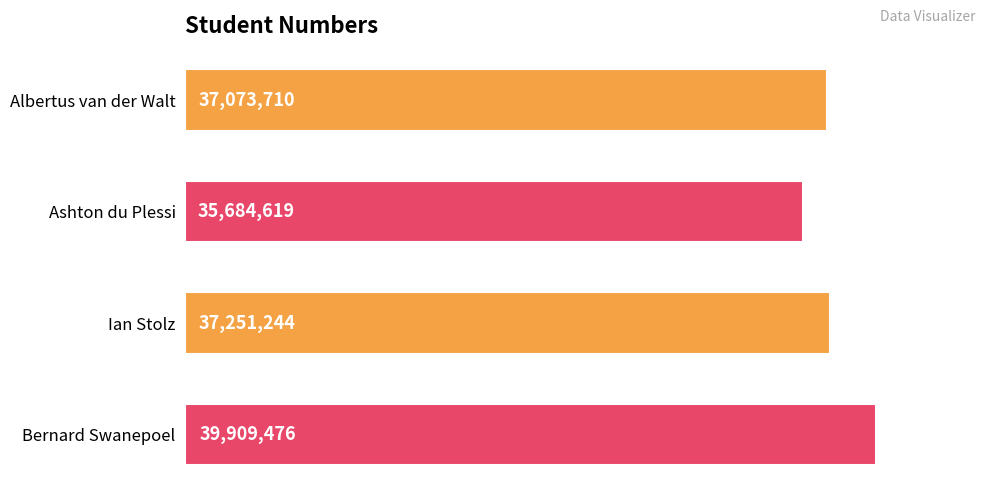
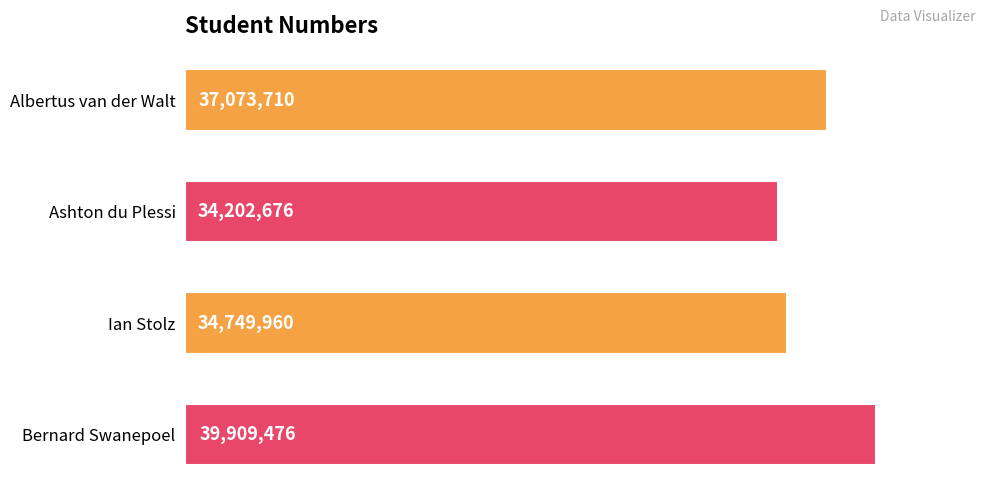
  {
    "Albertus van der Walt": "37,073,710",
-   "Ashton du Plessi": "35,684,619",
-   "Ian Stolz": "37,251,244",
+   "Ashton du Plessi": "34,202,676",
+   "Ian Stolz": "34,749,960",
    "Bernard Swanepoel": "39,909,476"
  }
